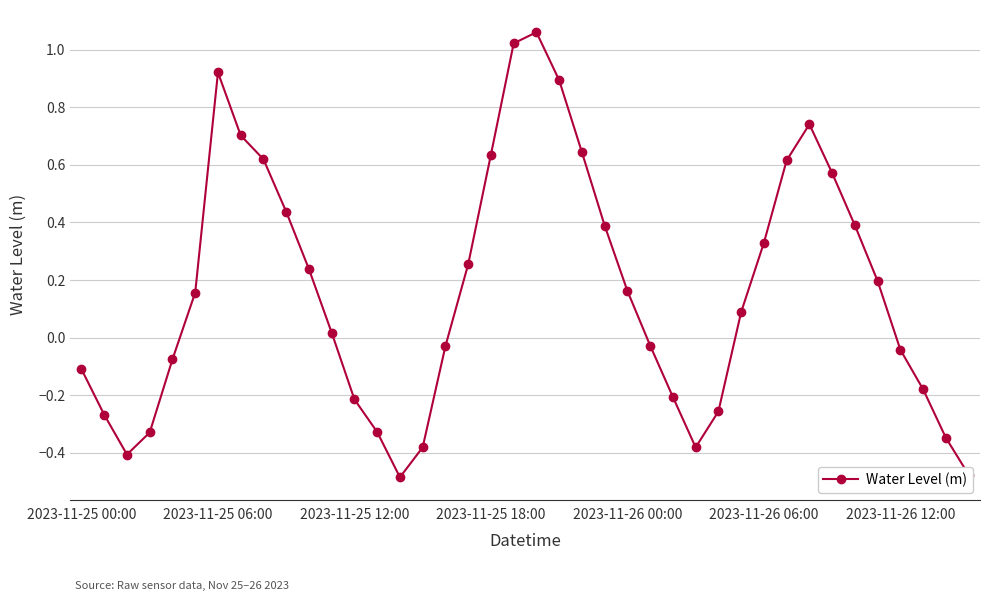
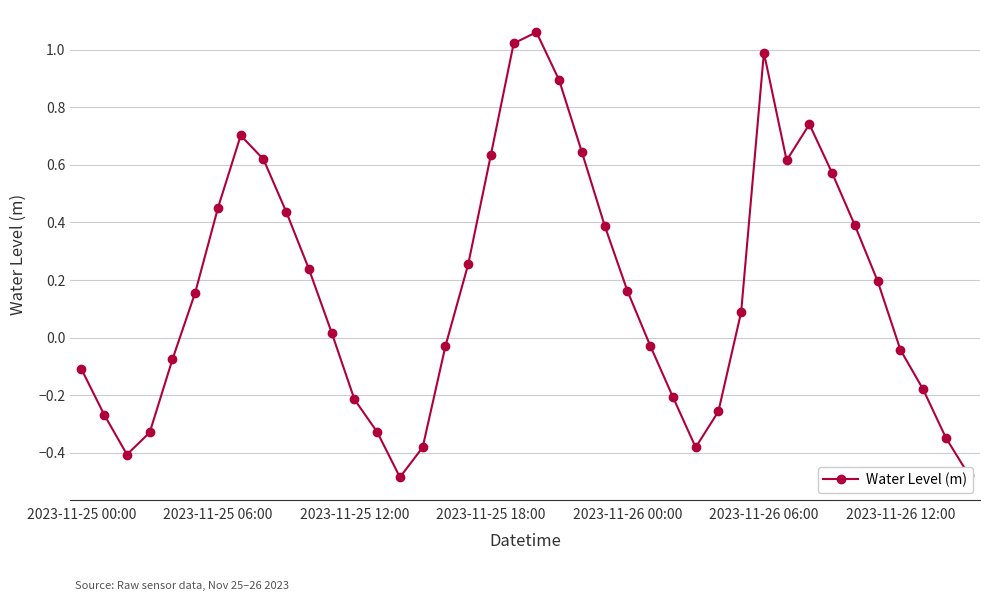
  {
    "2023-11-25 00:00": -0.11,
-   "2023-11-25 06:00": 0.92,
+   "2023-11-25 06:00": 0.45,
    "2023-11-25 12:00": -0.21,
    "2023-11-25 18:00": 0.64,
    "2023-11-26 00:00": 0.16,
-   "2023-11-26 06:00": 0.33,
+   "2023-11-26 06:00": 0.99,
    "2023-11-26 12:00": -0.04
  }
